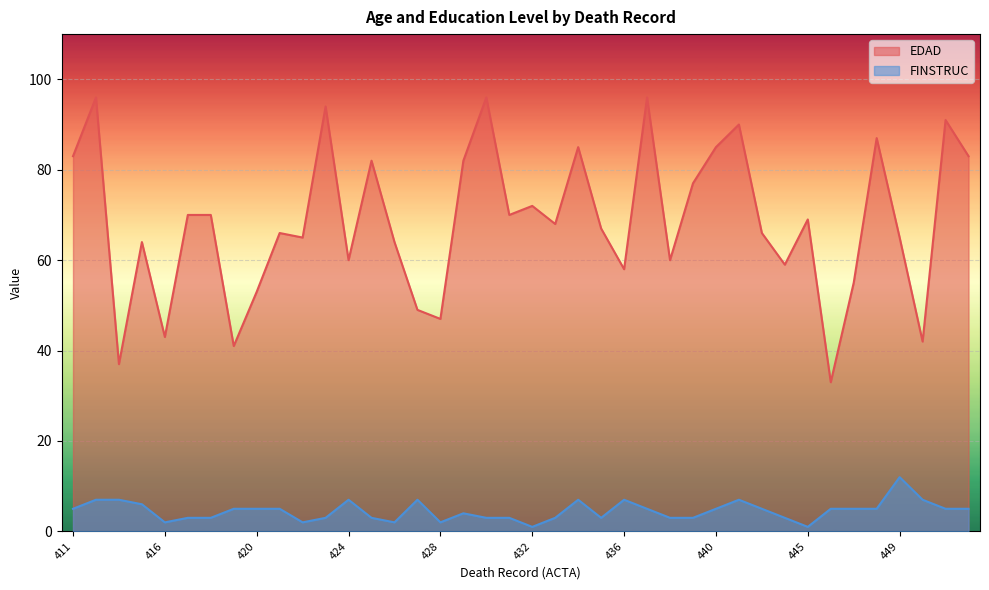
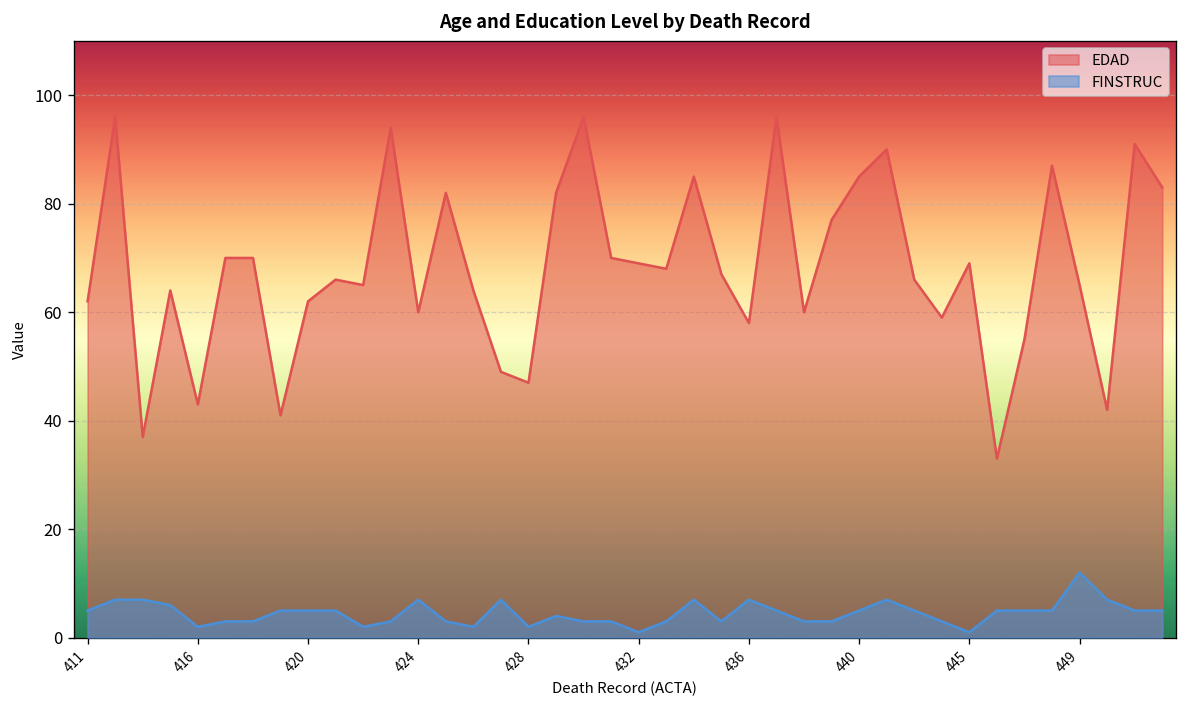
  {
    "EDAD": {
-     "411": 83,
+     "411": 62,
      "416": 43,
-     "420": 53,
+     "420": 62,
      "424": 60,
      "428": 47,
-     "432": 72,
+     "432": 69,
      "436": 58,
      "440": 85,
      "445": 69,
      "449": 65
    },
    "FINSTRUC": {
      "411": 5,
      "416": 2,
      "420": 5,
      "424": 7,
      "428": 2,
      "432": 1,
      "436": 7,
      "440": 5,
      "445": 1,
      "449": 12
    }
  }
